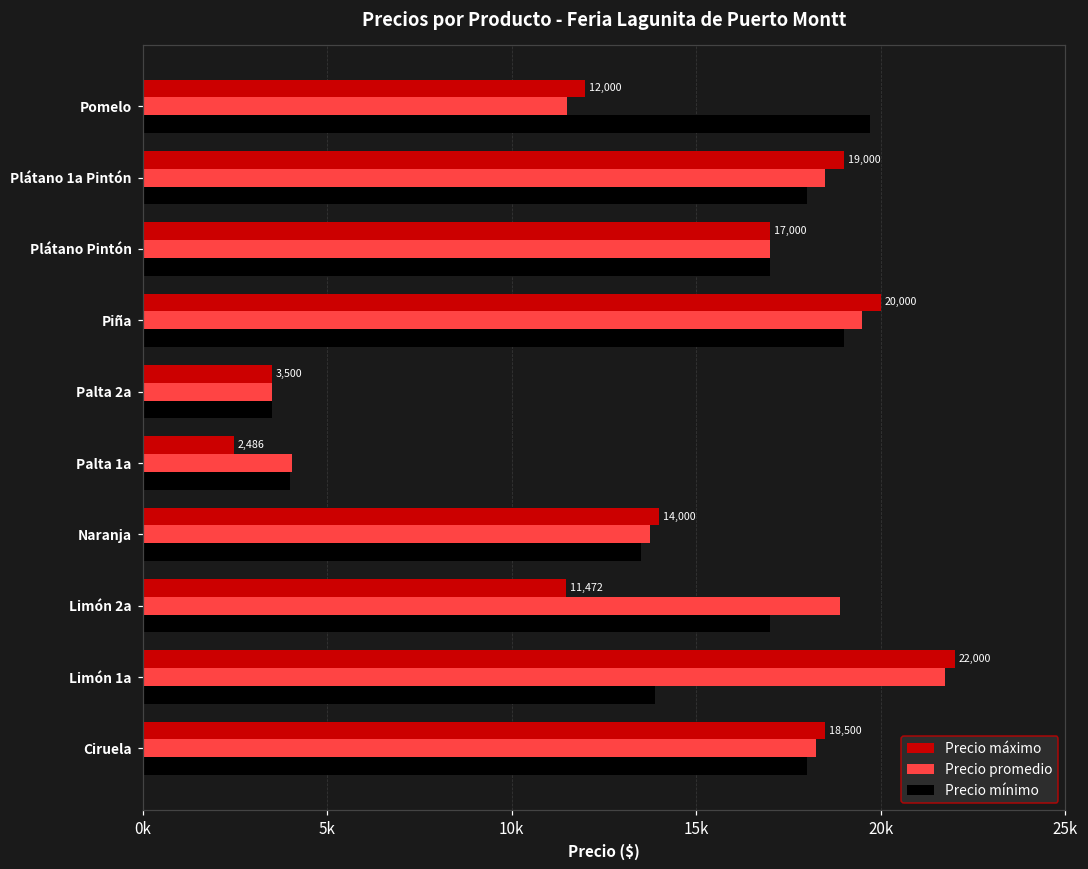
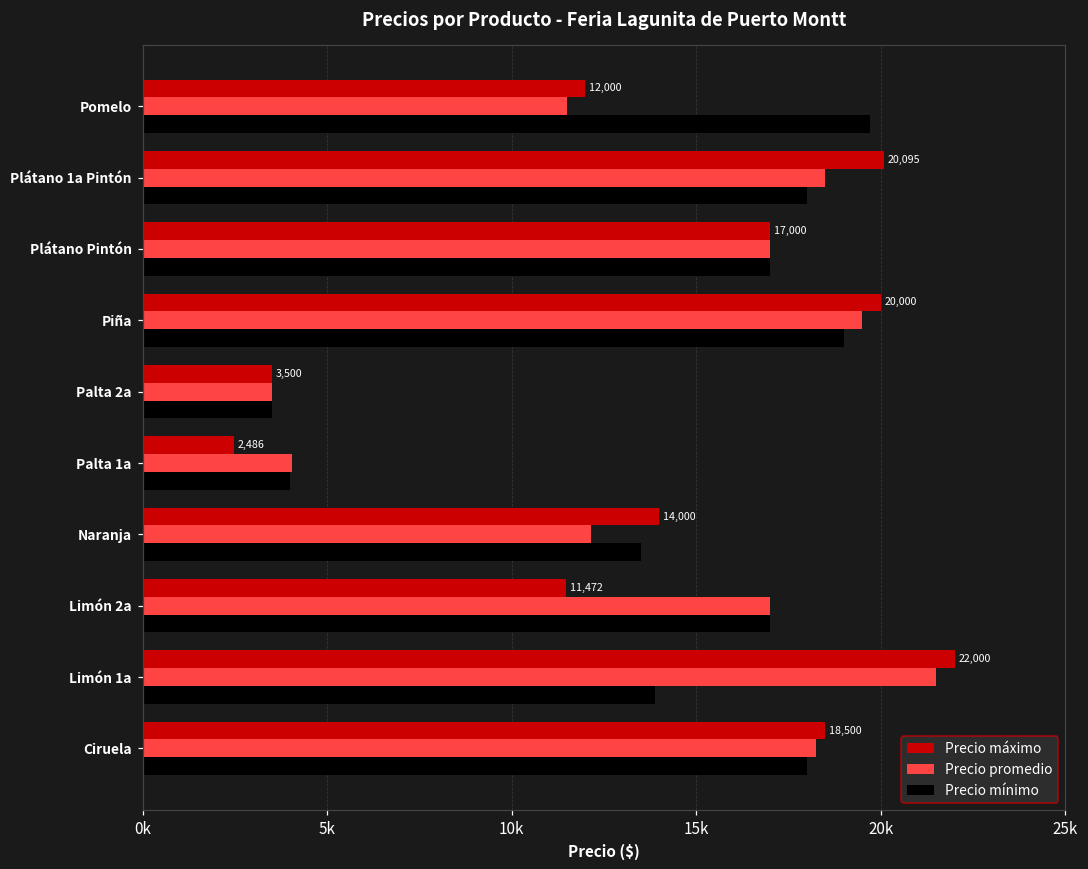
  {
    "Precio máximo": {
      "Pomelo": "12,000",
-     "Plátano 1a Pintón": "19,000",
+     "Plátano 1a Pintón": "20,095",
      "Plátano Pintón": "17,000",
      "Piña": "20,000",
      "Palta 2a": "3,500",
      "Palta 1a": "2,486",
      "Naranja": "14,000",
      "Limón 2a": "11,472",
      "Limón 1a": "22,000",
      "Ciruela": "18,500"
    },
    "Precio promedio": {
      "Pomelo": "11500",
      "Plátano 1a Pintón": "18500",
      "Piña": "19500",
      "Palta 1a": "4100",
-     "Naranja": "13800",
-     "Limón 2a": "18900",
-     "Limón 1a": "21800",
+     "Naranja": "12200",
+     "Limón 2a": "17000",
+     "Limón 1a": "21500",
      "Ciruela": "18300"
    },
    "Precio mínimo": {
      "Pomelo": "19700",
      "Plátano 1a Pintón": "18000",
      "Piña": "19000",
      "Palta 1a": "4000",
      "Naranja": "13500",
      "Limón 2a": "17000",
      "Limón 1a": "13900",
      "Ciruela": "18000"
    }
  }
